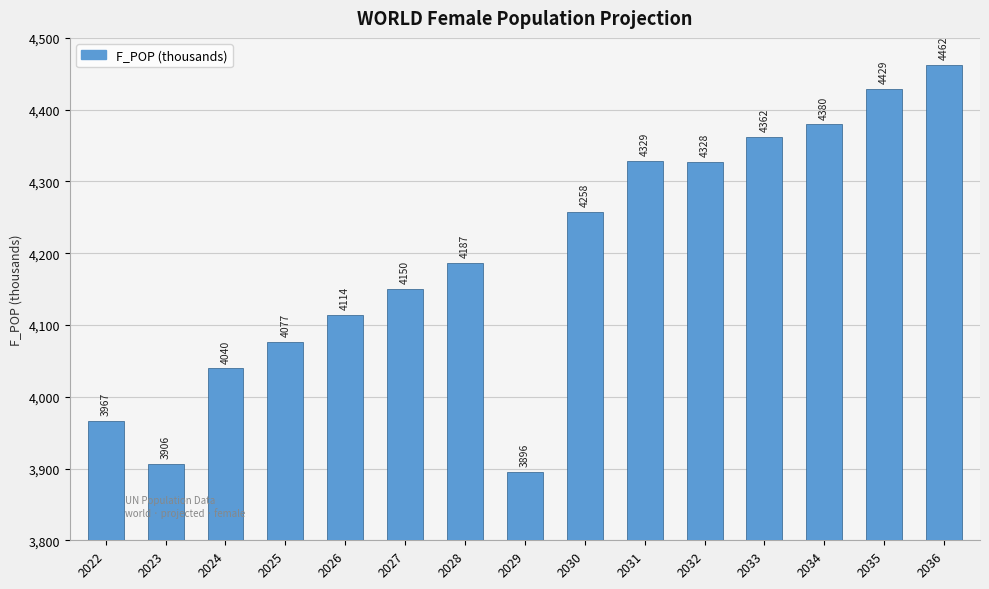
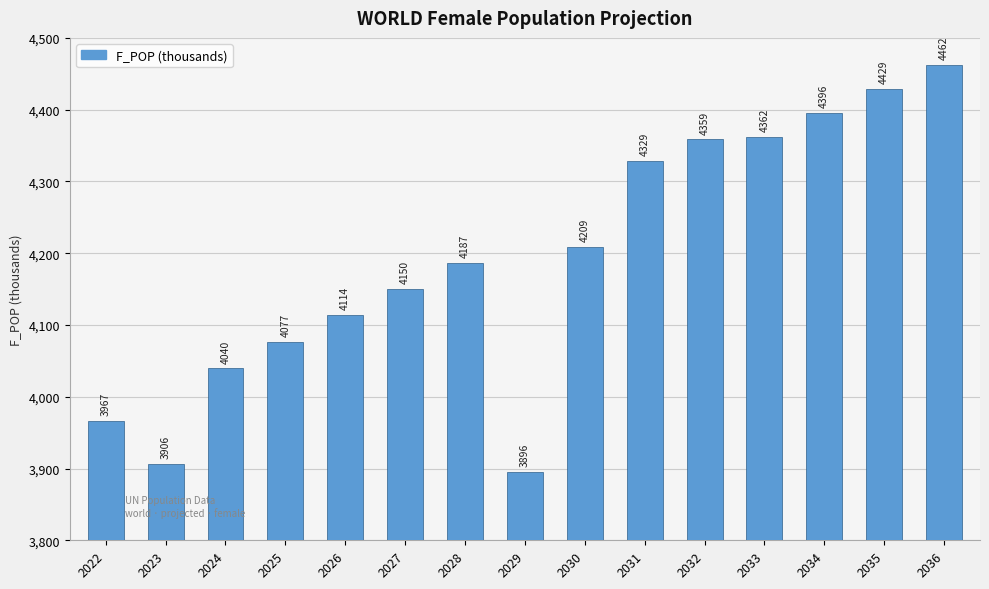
  {
-   "2030": 4258,
-   "2032": 4328,
-   "2034": 4380
+   "2030": 4209,
+   "2032": 4359,
+   "2034": 4396
  }
